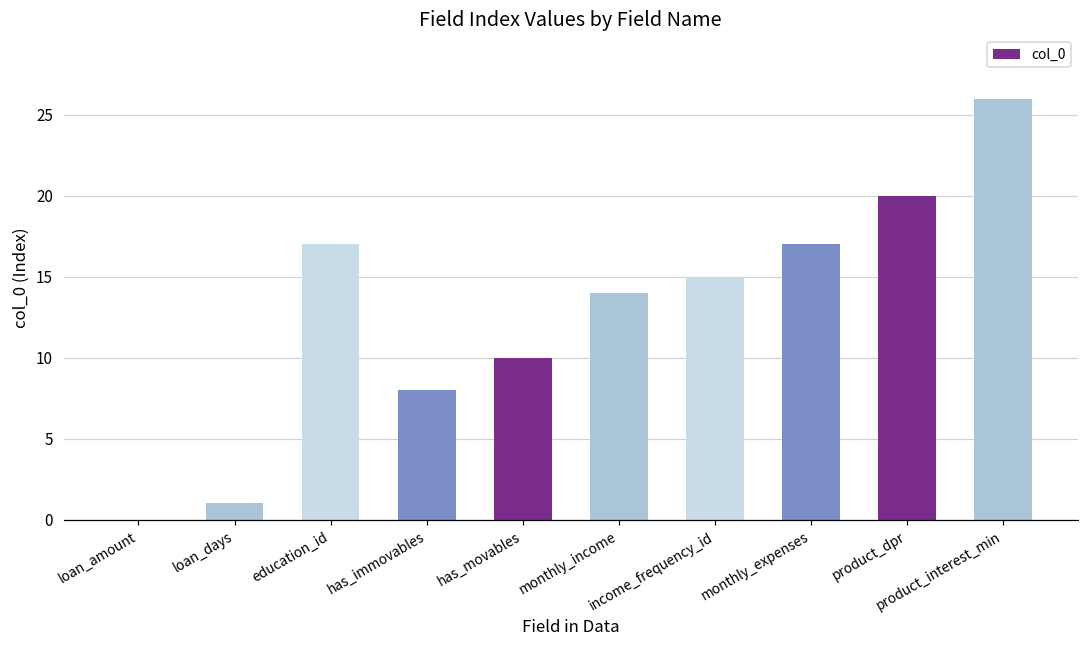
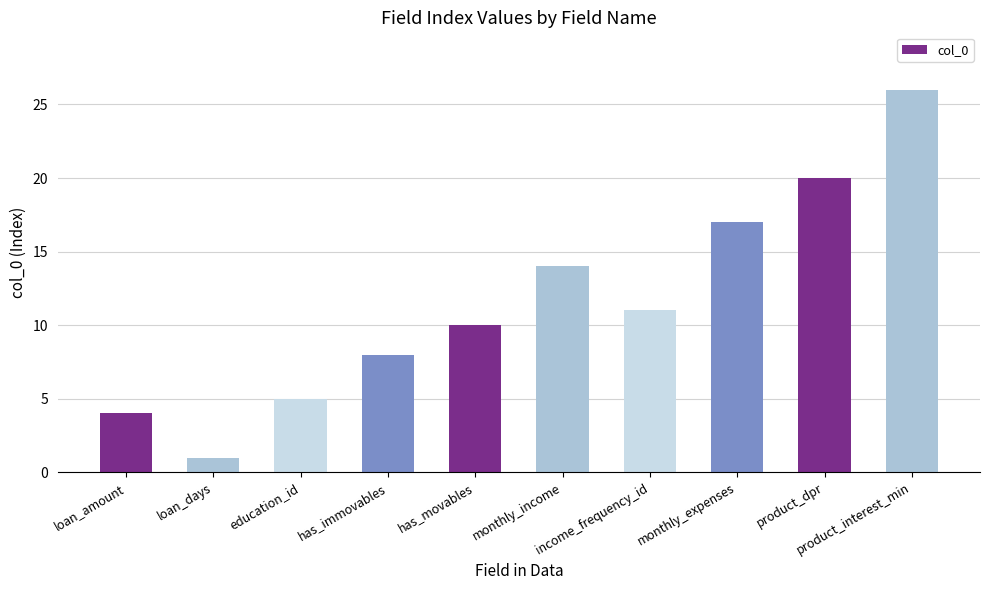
  {
-   "loan_amount": 0,
+   "loan_amount": 4,
    "loan_days": 1,
-   "education_id": 17,
+   "education_id": 5,
    "has_immovables": 8,
    "has_movables": 10,
    "monthly_income": 14,
-   "income_frequency_id": 15,
+   "income_frequency_id": 11,
    "monthly_expenses": 17,
    "product_dpr": 20,
    "product_interest_min": 26
  }
